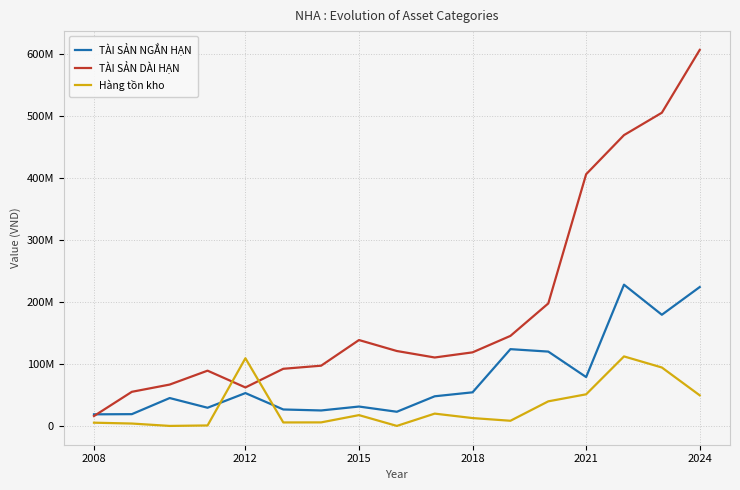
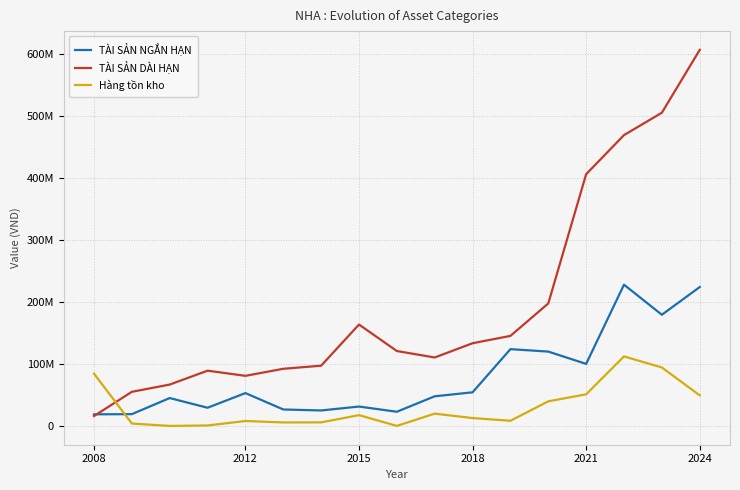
  {
    "TÀI SẢN NGẮN HẠN": {
      "2012": 50000000,
      "2015": 30000000,
      "2018": 50000000,
-     "2021": 80000000,
+     "2021": 100000000,
      "2024": 220000000
    },
    "TÀI SẢN DÀI HẠN": {
-     "2012": 60000000,
-     "2015": 140000000,
-     "2018": 120000000,
+     "2012": 80000000,
+     "2015": 160000000,
+     "2018": 130000000,
      "2021": 410000000,
      "2024": 610000000
    },
    "Hàng tồn kho": {
-     "2008": 10000000,
-     "2012": 110000000,
+     "2008": 80000000,
+     "2012": 10000000,
      "2015": 20000000,
      "2018": 10000000,
      "2021": 50000000,
      "2024": 50000000
    }
  }
